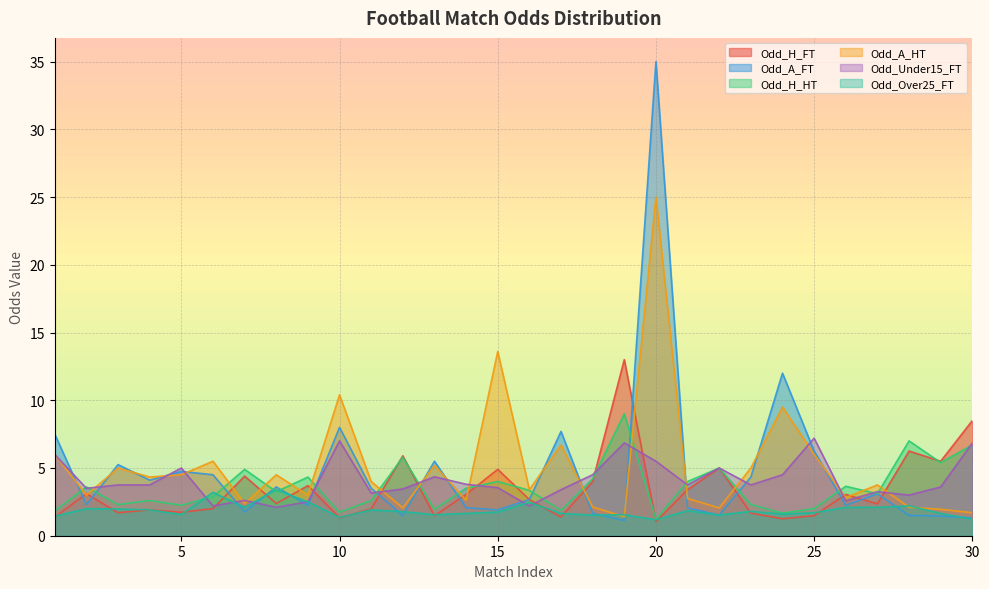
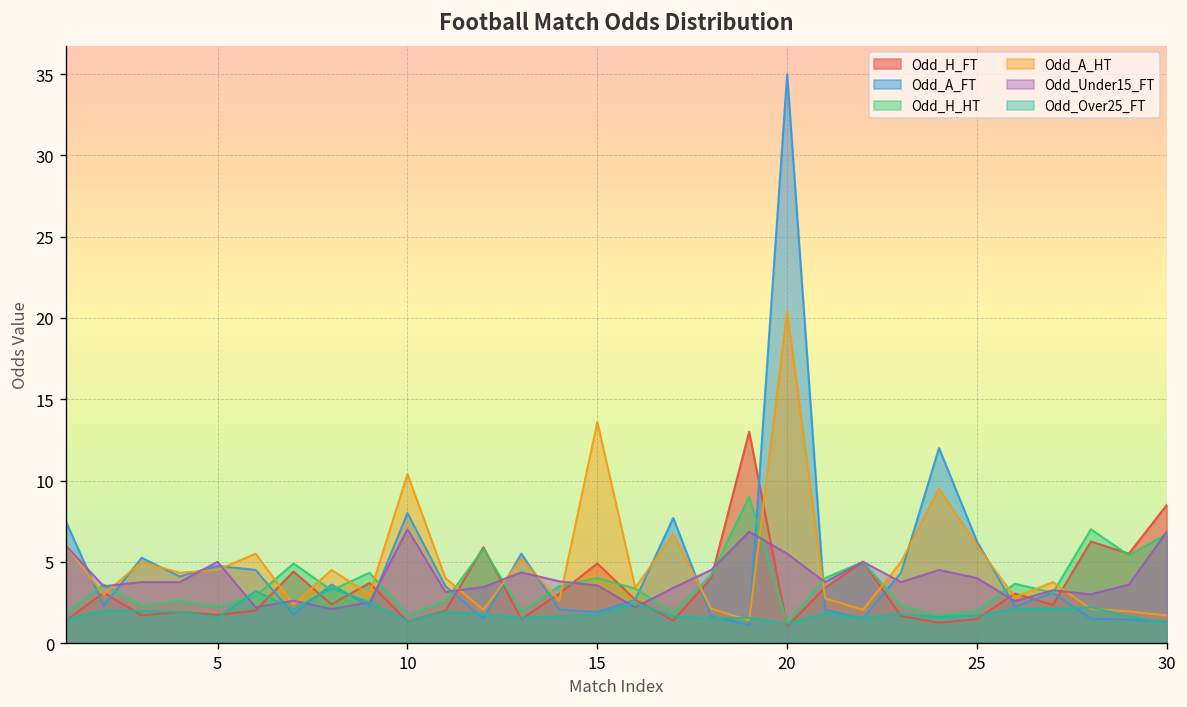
  {
    "Odd_H_FT": {
      "15": 4.9,
      "25": 1.5,
      "30": 8.5
    },
    "Odd_A_HT": {
      "5": 4.5,
      "10": 10.4,
      "15": 13.6,
-     "20": 25.0,
+     "20": 20.4,
      "25": 6.0,
      "30": 1.7
    },
    "Odd_Under15_FT": {
      "5": 5.0,
      "10": 7.0,
      "15": 3.6,
      "20": 5.5,
-     "25": 7.2
+     "25": 4.0
    }
  }
